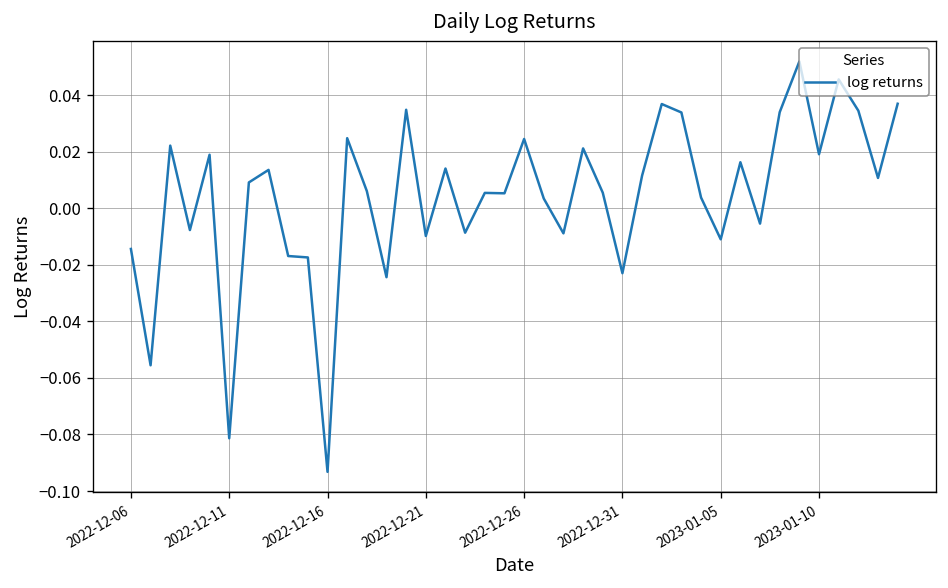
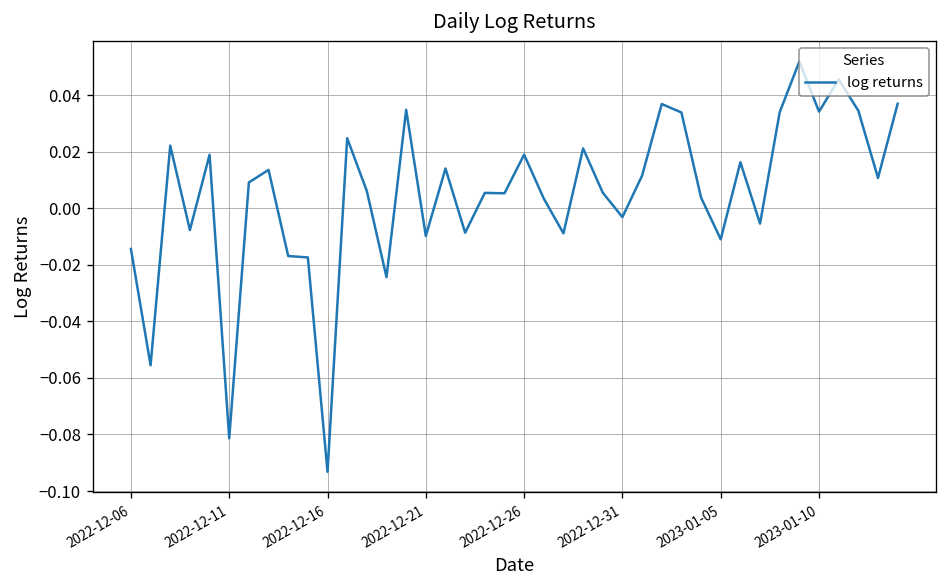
  {
    "2022-12-06": -0.014,
    "2022-12-11": -0.081,
    "2022-12-16": -0.093,
    "2022-12-21": -0.010,
-   "2022-12-26": 0.025,
-   "2022-12-31": -0.023,
+   "2022-12-26": 0.019,
+   "2022-12-31": -0.003,
    "2023-01-05": -0.011,
-   "2023-01-10": 0.019
+   "2023-01-10": 0.034
  }
